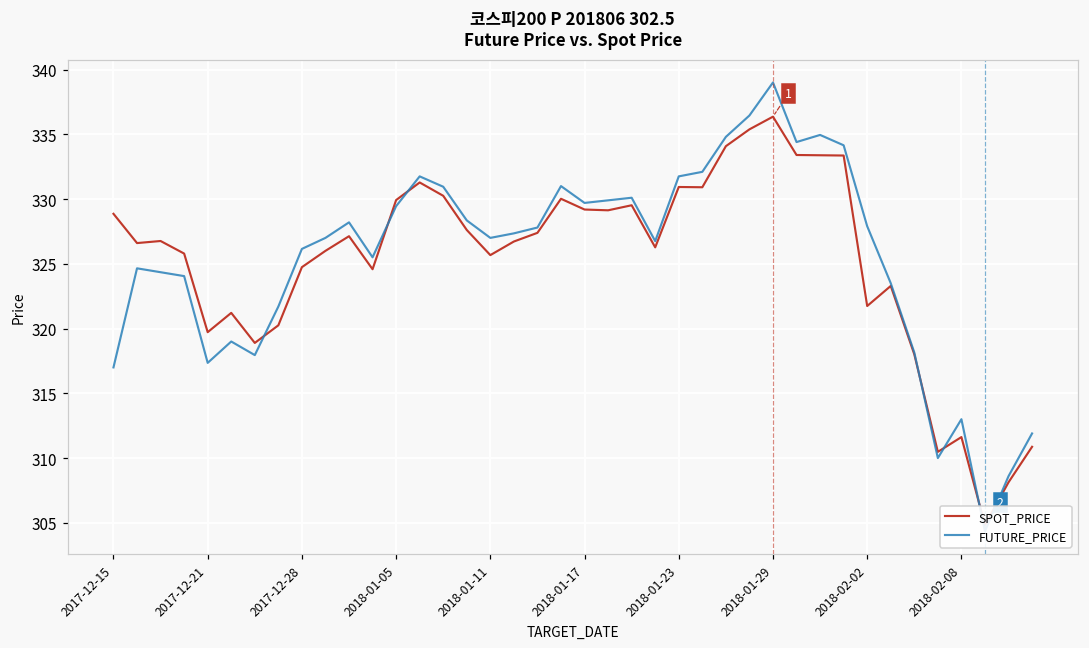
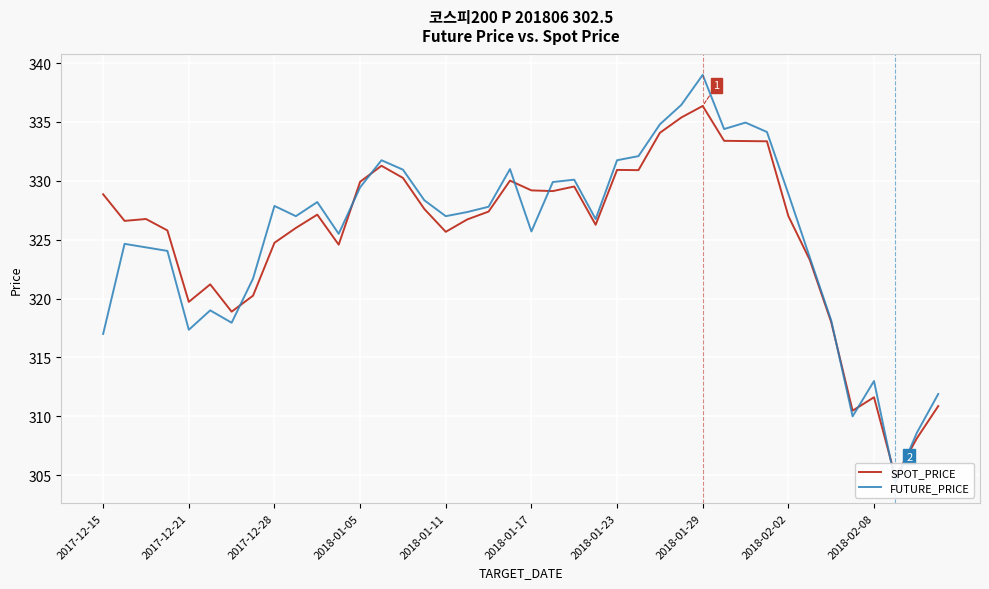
  {
    "SPOT_PRICE": {
      "2017-12-15": 328.9,
      "2017-12-21": 319.7,
      "2017-12-28": 324.7,
      "2018-01-05": 329.9,
      "2018-01-11": 325.7,
      "2018-01-17": 329.2,
      "2018-01-23": 330.9,
-     "2018-02-02": 321.7,
+     "2018-02-02": 327.0,
      "2018-02-08": 311.6
    },
    "FUTURE_PRICE": {
      "2017-12-15": 317.0,
      "2017-12-21": 317.4,
-     "2017-12-28": 326.2,
+     "2017-12-28": 327.9,
      "2018-01-05": 329.5,
      "2018-01-11": 327.0,
-     "2018-01-17": 329.7,
+     "2018-01-17": 325.7,
      "2018-01-23": 331.8,
      "2018-01-29": 339.0,
-     "2018-02-02": 327.9,
+     "2018-02-02": 328.9,
      "2018-02-08": 313.0
    }
  }
